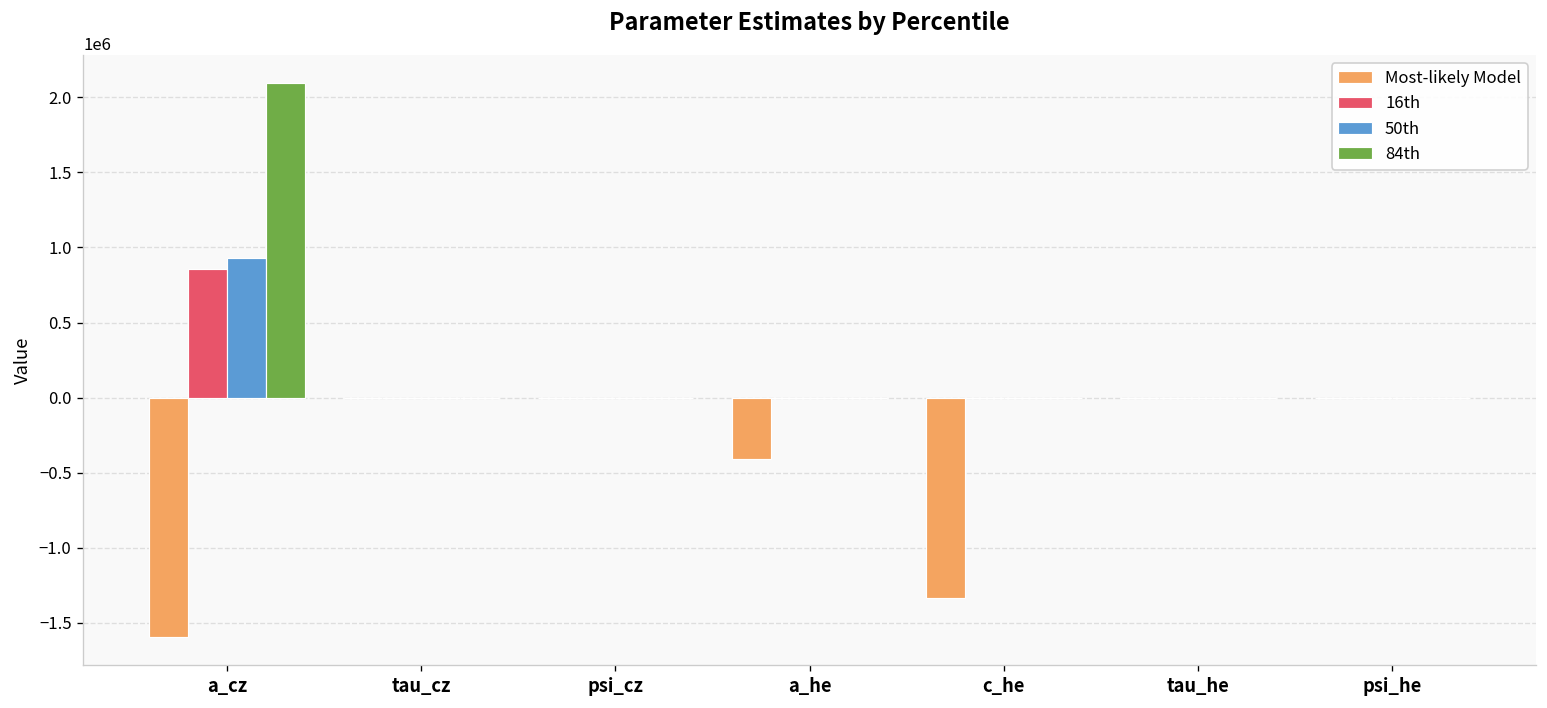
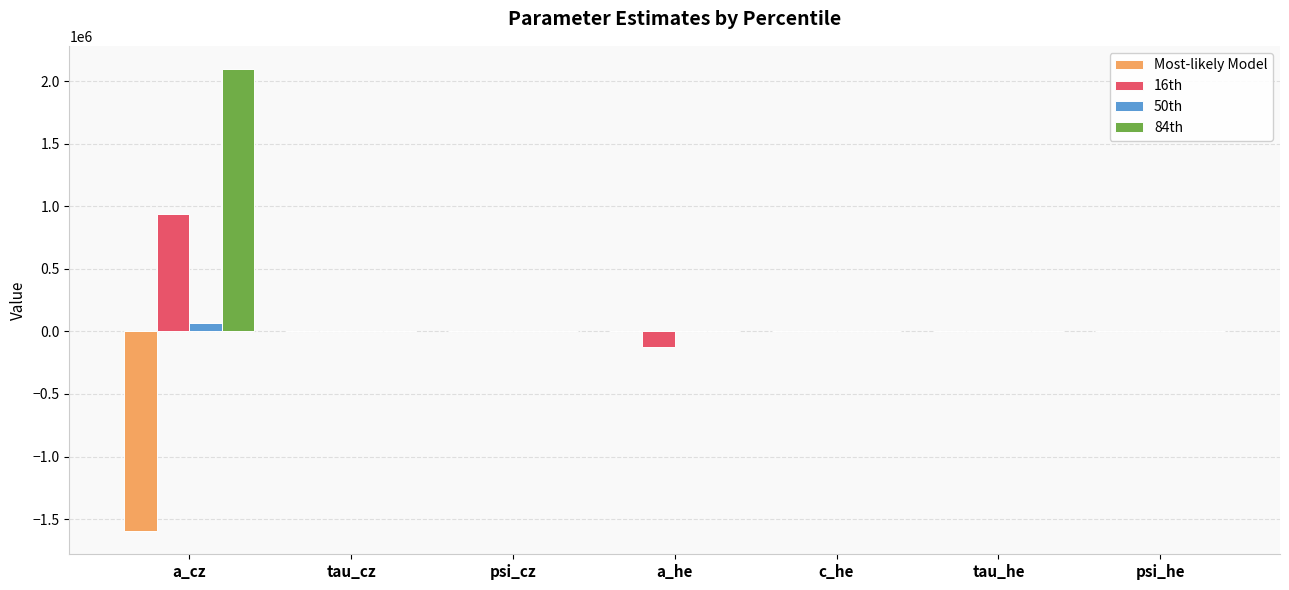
  {
    "Most-likely Model": {
      "a_cz": -1600000,
-     "a_he": -410000,
-     "c_he": -1330000
+     "a_he": 0,
+     "c_he": 0
    },
    "16th": {
-     "a_cz": 850000,
-     "a_he": 0
+     "a_cz": 930000,
+     "a_he": -120000
    },
    "50th": {
-     "a_cz": 930000
+     "a_cz": 60000
    },
    "84th": {
      "a_cz": 2100000
    }
  }
